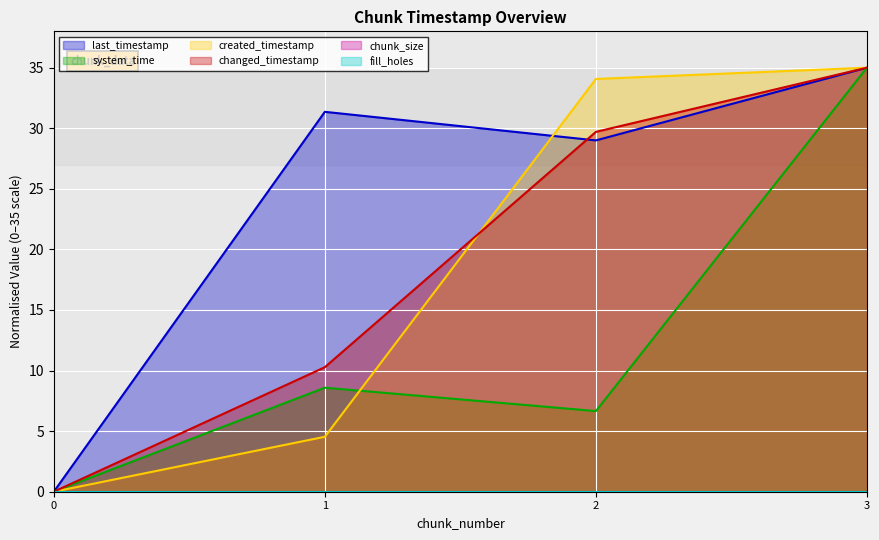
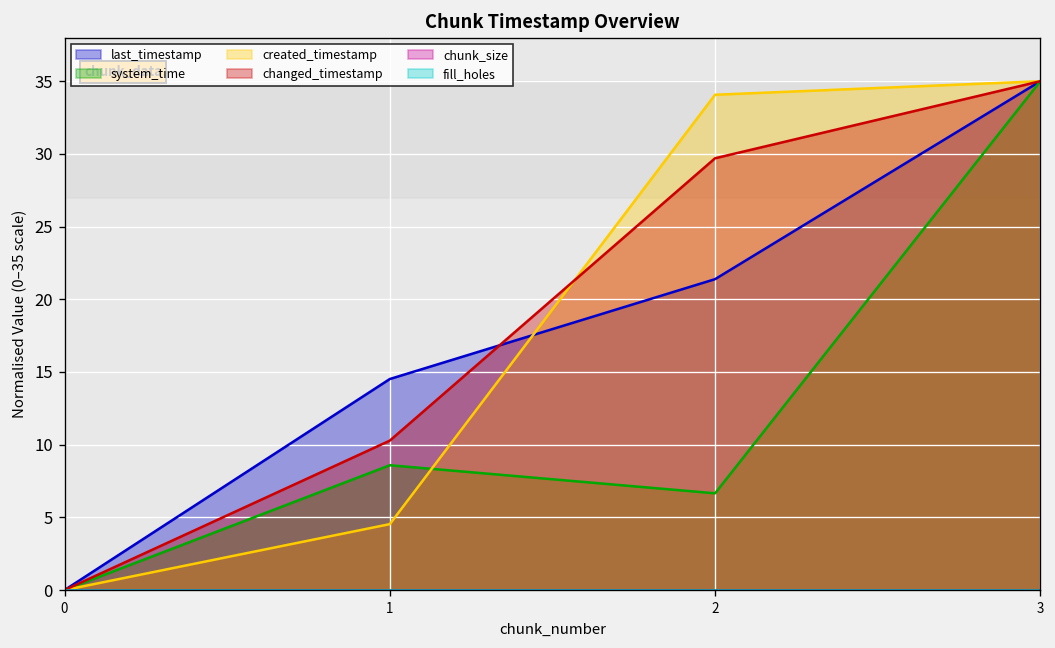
  {
    "last_timestamp": {
-     "1": 31.4,
-     "2": 29.0
+     "1": 14.5,
+     "2": 21.4
    },
    "system_time": {
      "1": 8.6,
      "2": 6.7
    },
    "created_timestamp": {
      "1": 4.5,
      "2": 34.1
    },
    "changed_timestamp": {
      "1": 10.3,
      "2": 29.7
    },
    "fill_holes": {
      "1": 0.0,
      "2": 0.0,
      "3": 0.0
    }
  }
